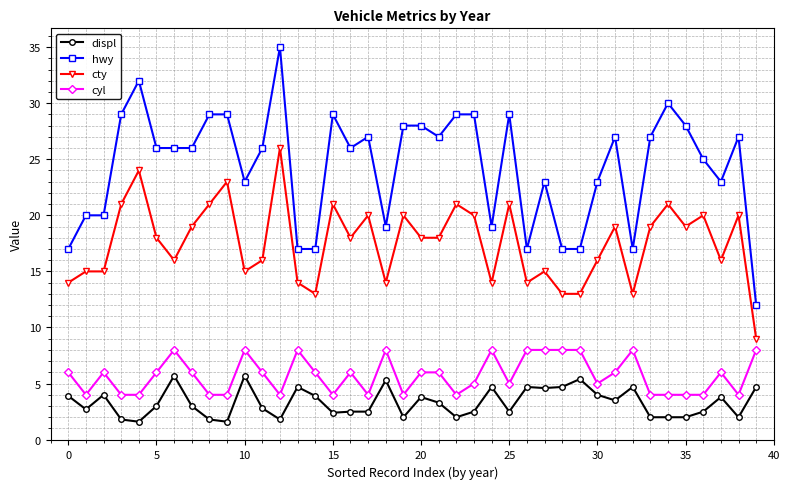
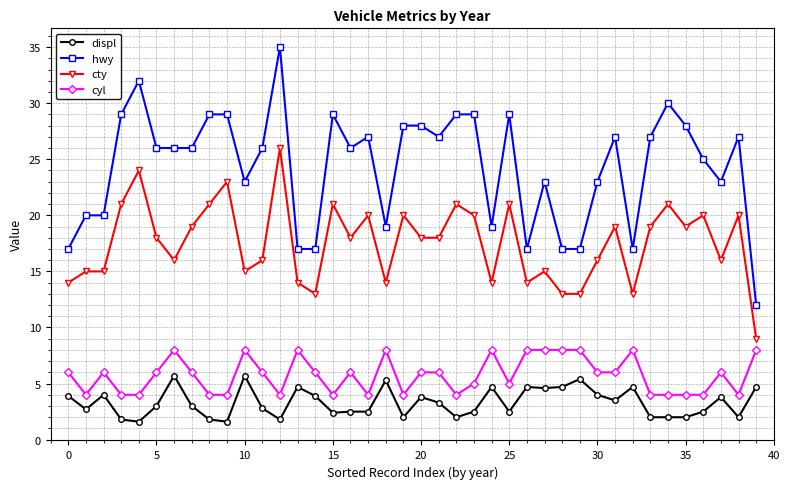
  {
    "displ": {
      "0": 4,
      "5": 3,
      "10": 5.7,
      "15": 2.4,
      "20": 4,
      "25": 2.5,
      "30": 4,
      "35": 2
    },
    "hwy": {
      "0": 17,
      "5": 26,
      "10": 23,
      "15": 29,
      "20": 28,
      "25": 29,
      "30": 23,
      "35": 28
    },
    "cty": {
      "0": 14,
      "5": 18,
      "10": 15,
      "15": 21,
      "20": 18,
      "25": 21,
      "30": 16,
      "35": 19
    },
    "cyl": {
      "0": 6,
      "5": 6,
      "10": 8,
      "15": 4,
      "20": 6,
      "25": 5,
-     "30": 5,
+     "30": 6,
      "35": 4
    }
  }
